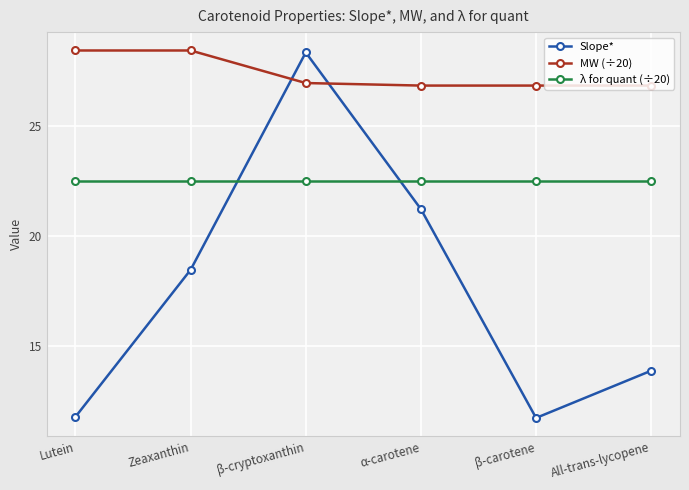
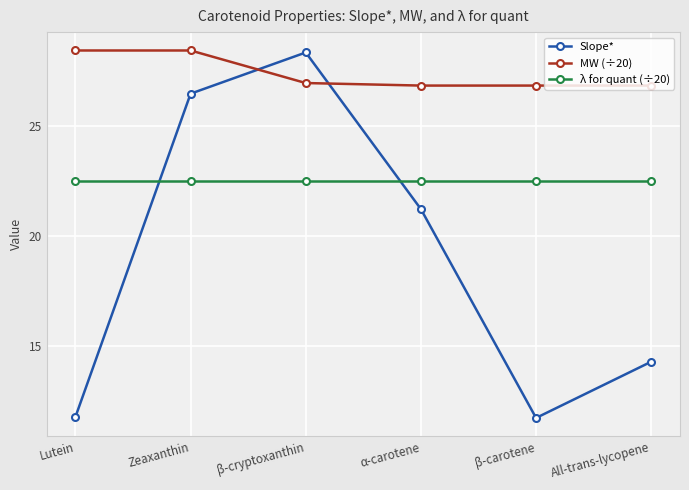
  {
    "Slope*": {
      "Lutein": 11.7,
-     "Zeaxanthin": 18.4,
+     "Zeaxanthin": 26.5,
      "β-cryptoxanthin": 28.4,
      "α-carotene": 21.2,
      "β-carotene": 11.7,
-     "All-trans-lycopene": 13.9
+     "All-trans-lycopene": 14.3
    },
    "MW (÷20)": {
      "Lutein": 28.4,
      "Zeaxanthin": 28.4,
      "β-cryptoxanthin": 27.0,
      "α-carotene": 26.8,
      "β-carotene": 26.8
    },
    "λ for quant (÷20)": {
      "Lutein": 22.5,
      "Zeaxanthin": 22.5,
      "β-cryptoxanthin": 22.5,
      "α-carotene": 22.5,
      "β-carotene": 22.5,
      "All-trans-lycopene": 22.5
    }
  }
